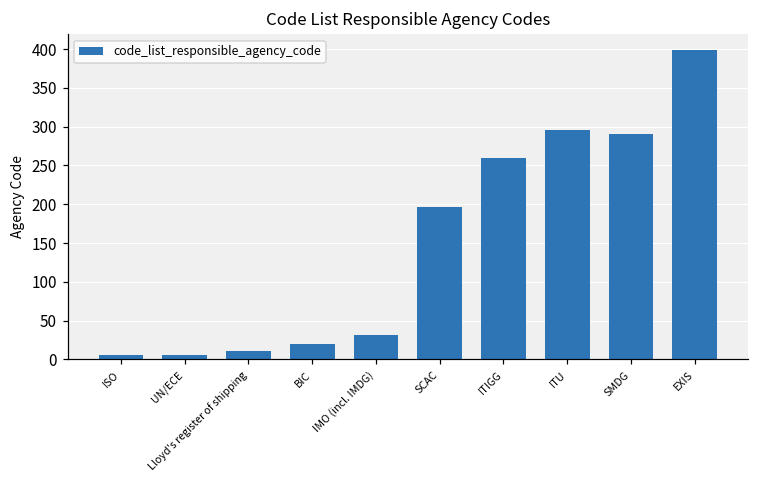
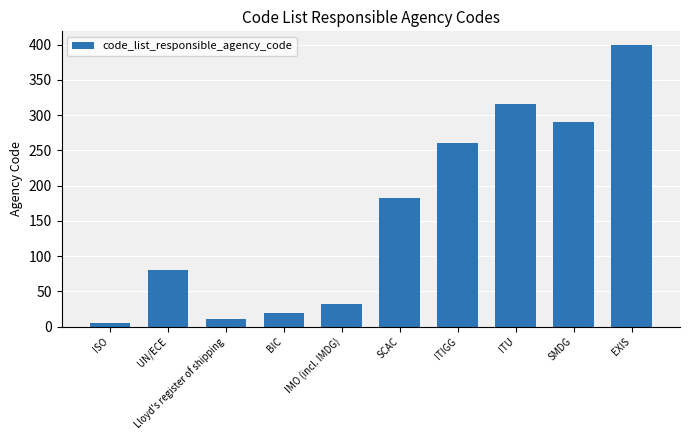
  {
    "ISO": 10,
-   "UN/ECE": 10,
+   "UN/ECE": 80,
    "Lloyd's register of shipping": 10,
    "BIC": 20,
    "IMO (incl. IMDG)": 30,
-   "SCAC": 200,
+   "SCAC": 180,
    "ITIGG": 260,
-   "ITU": 300,
+   "ITU": 320,
    "SMDG": 290,
    "EXIS": 400
  }
